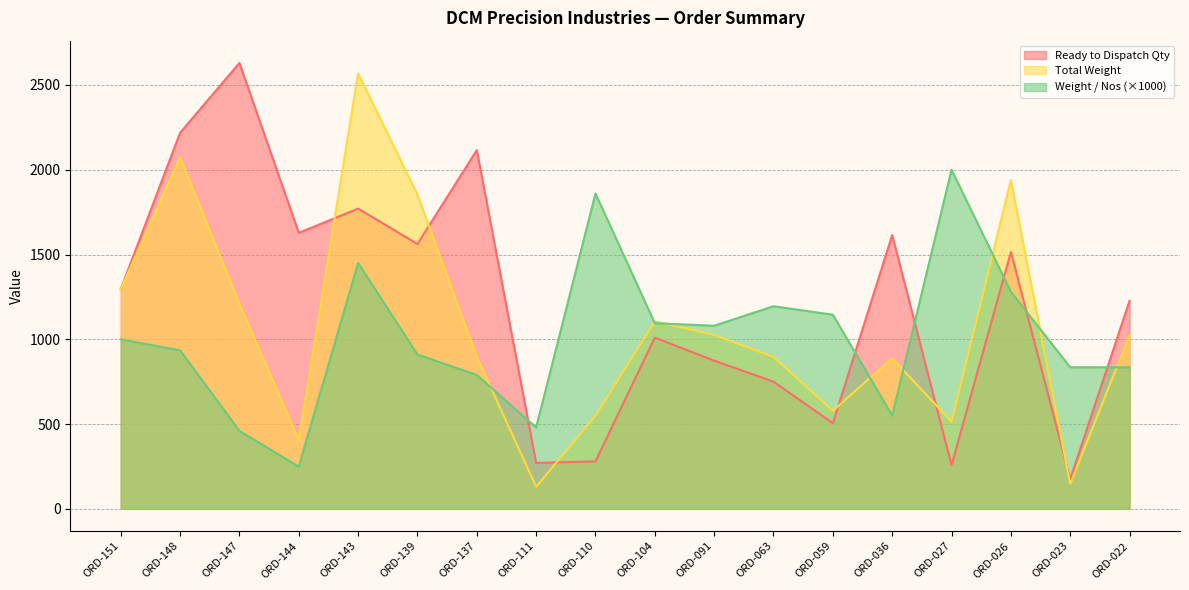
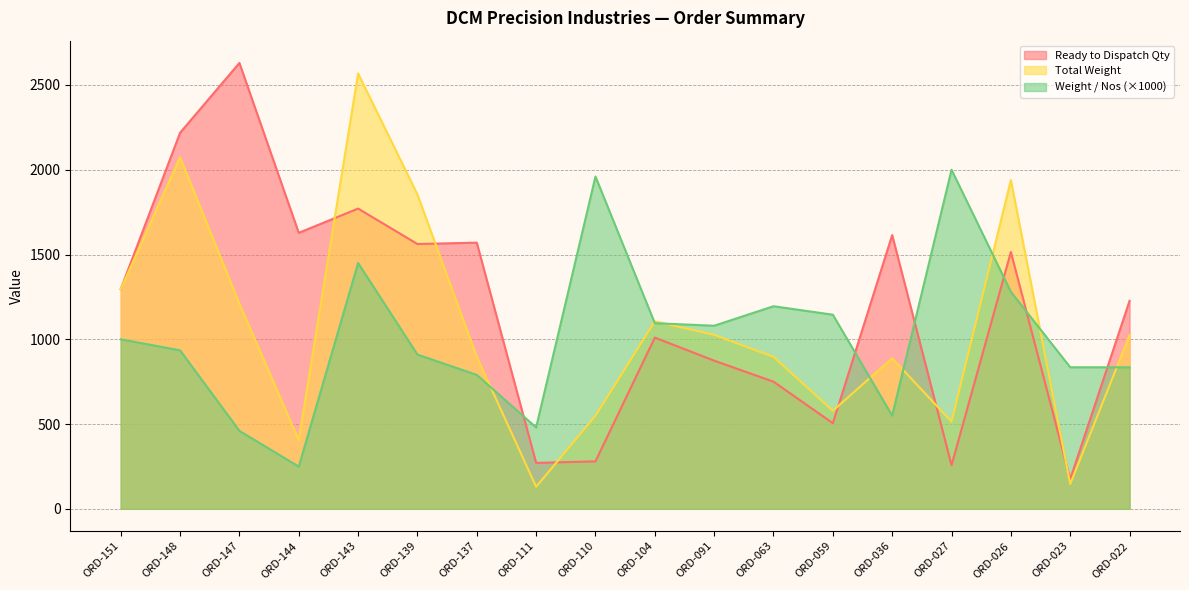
  {
    "Ready to Dispatch Qty": {
      "ORD-148": 2220,
      "ORD-147": 2630,
      "ORD-144": 1630,
      "ORD-143": 1770,
      "ORD-139": 1560,
-     "ORD-137": 2120,
+     "ORD-137": 1570,
      "ORD-111": 270,
      "ORD-110": 280,
      "ORD-104": 1010,
      "ORD-091": 870,
      "ORD-063": 750,
      "ORD-059": 510,
      "ORD-036": 1620,
      "ORD-027": 260,
      "ORD-026": 1520,
      "ORD-023": 180,
      "ORD-022": 1230
    },
    "Total Weight": {
      "ORD-148": 2070,
      "ORD-147": 1210,
      "ORD-144": 410,
      "ORD-143": 2570,
      "ORD-139": 1850,
      "ORD-137": 900,
      "ORD-111": 130,
      "ORD-110": 550,
      "ORD-091": 1030,
      "ORD-063": 900,
      "ORD-059": 580,
      "ORD-036": 890,
      "ORD-027": 510,
      "ORD-026": 1940,
      "ORD-023": 150,
      "ORD-022": 1020
    },
    "Weight / Nos (×1000)": {
      "ORD-151": 1000,
      "ORD-148": 940,
      "ORD-147": 460,
      "ORD-144": 250,
      "ORD-143": 1450,
      "ORD-139": 910,
      "ORD-137": 790,
      "ORD-111": 480,
-     "ORD-110": 1860,
+     "ORD-110": 1960,
      "ORD-091": 1080,
      "ORD-063": 1200,
      "ORD-059": 1150,
      "ORD-036": 550,
      "ORD-027": 2000,
      "ORD-026": 1280,
      "ORD-023": 840,
      "ORD-022": 840
    }
  }
